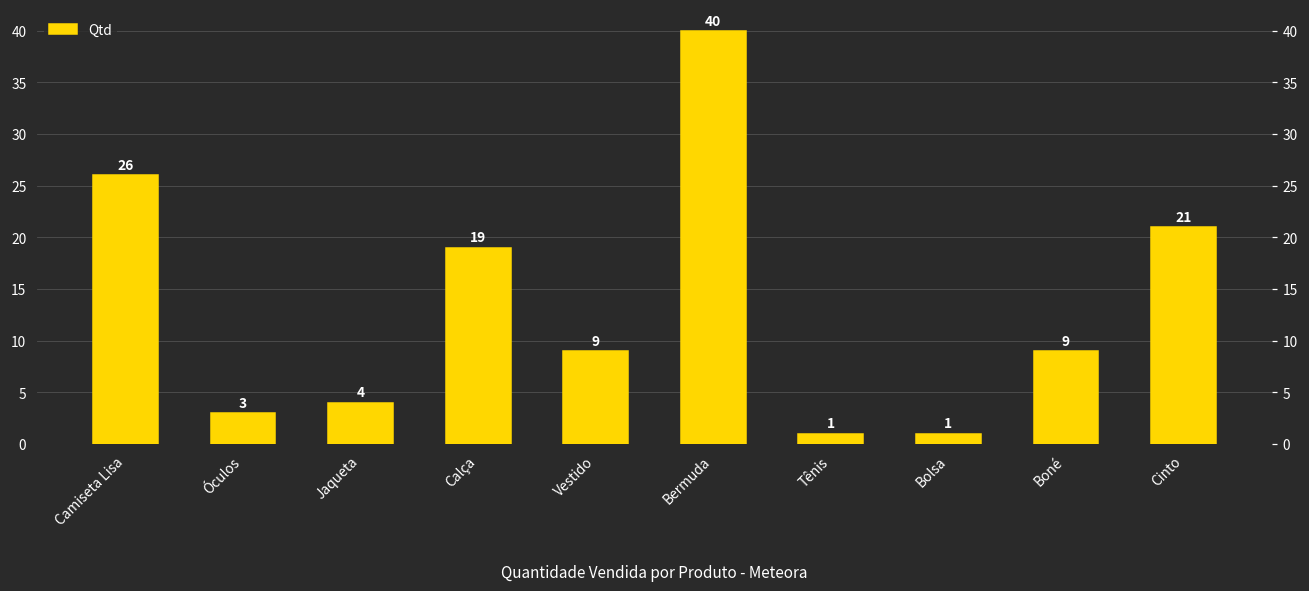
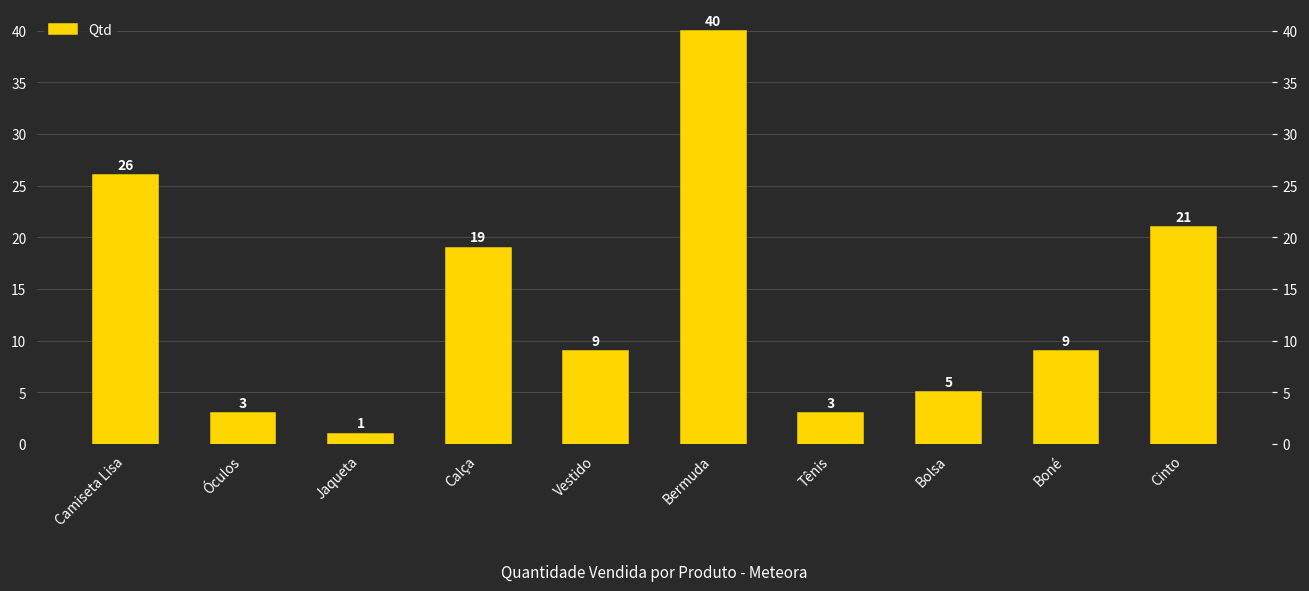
  {
    "Camiseta Lisa": 26,
    "Óculos": 3,
-   "Jaqueta": 4,
+   "Jaqueta": 1,
    "Calça": 19,
    "Vestido": 9,
    "Bermuda": 40,
-   "Tênis": 1,
-   "Bolsa": 1,
+   "Tênis": 3,
+   "Bolsa": 5,
    "Boné": 9,
    "Cinto": 21
  }
